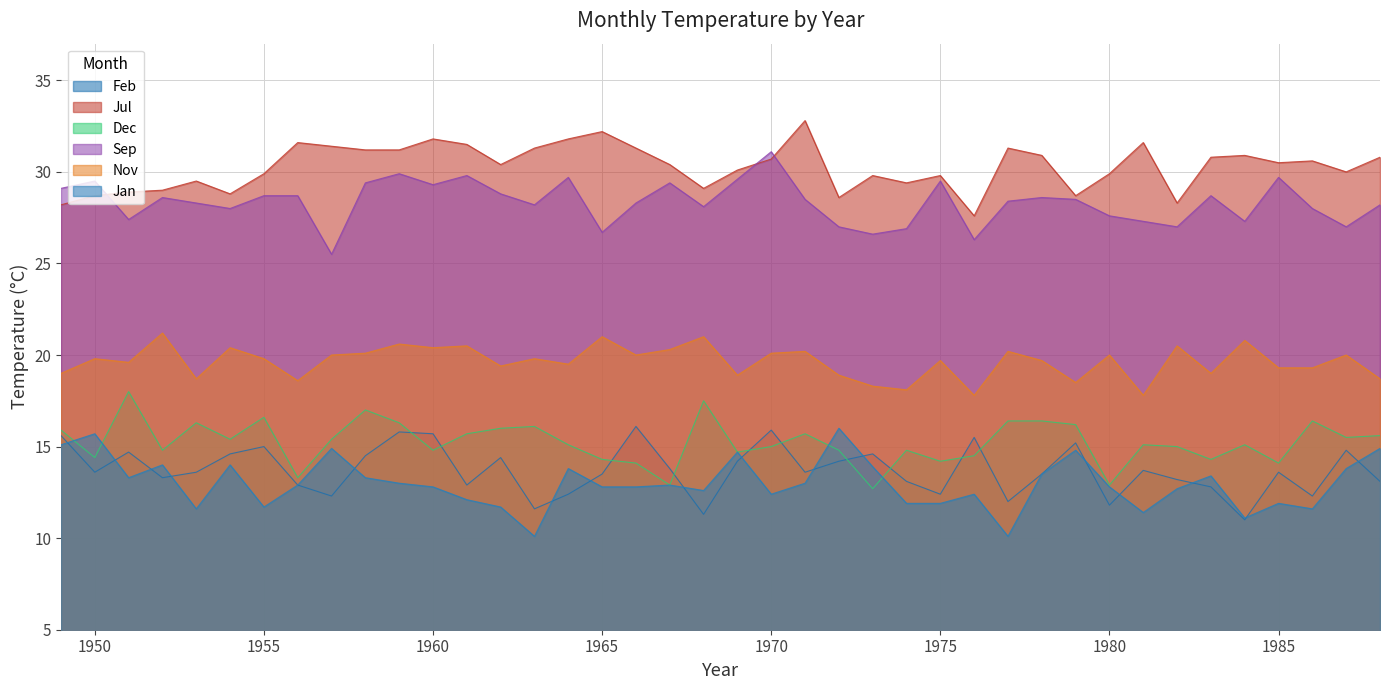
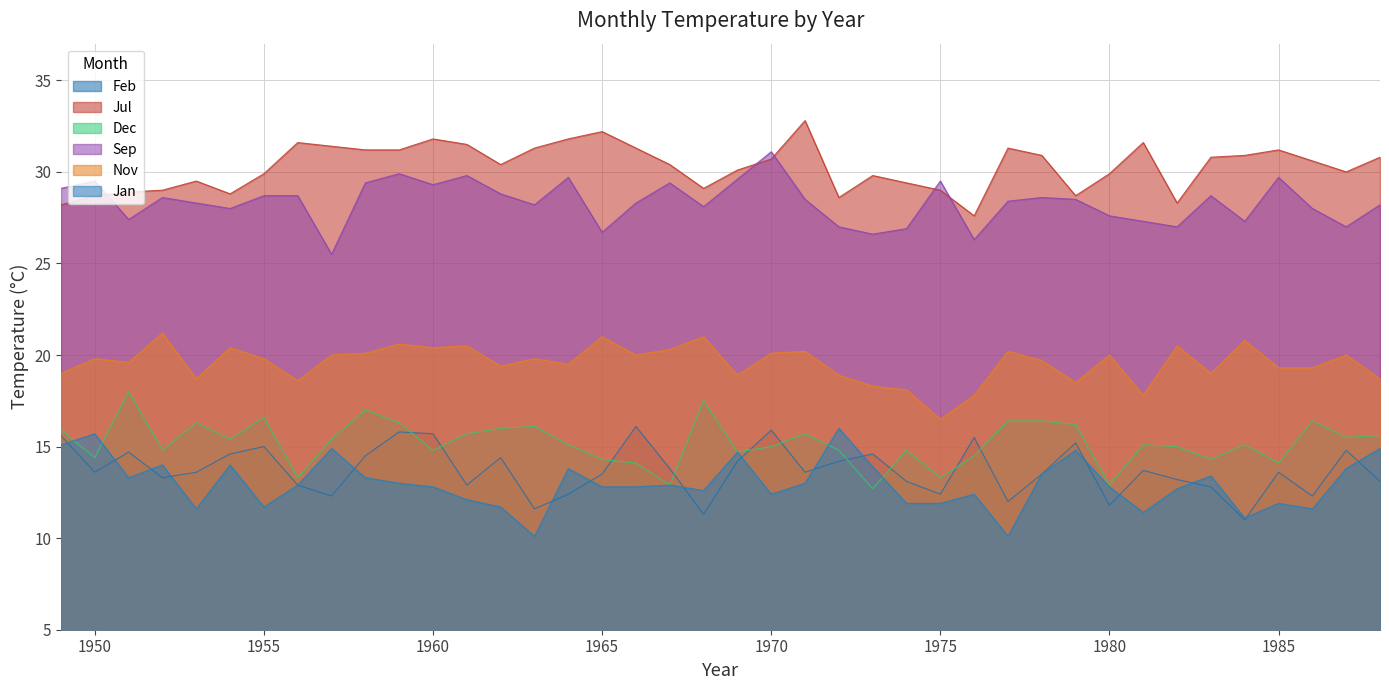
  {
    "Jul": {
      "1955": 29.9,
      "1960": 31.8,
      "1965": 32.2,
      "1970": 30.7,
-     "1975": 29.8,
+     "1975": 29.0,
      "1980": 29.9,
-     "1985": 30.5
+     "1985": 31.2
    },
    "Dec": {
      "1950": 14.4,
      "1955": 16.6,
      "1960": 14.8,
      "1965": 14.3,
      "1970": 15.0,
-     "1975": 14.2,
+     "1975": 13.3,
      "1985": 14.1
    },
    "Sep": {
      "1955": 28.7,
      "1960": 29.3,
      "1965": 26.7,
      "1970": 31.1,
      "1975": 29.5,
      "1980": 27.6,
      "1985": 29.7
    },
    "Nov": {
      "1950": 19.8,
      "1955": 19.8,
      "1960": 20.4,
      "1965": 21.0,
      "1970": 20.1,
-     "1975": 19.7,
+     "1975": 16.5,
      "1980": 20.0,
      "1985": 19.3
    }
  }
